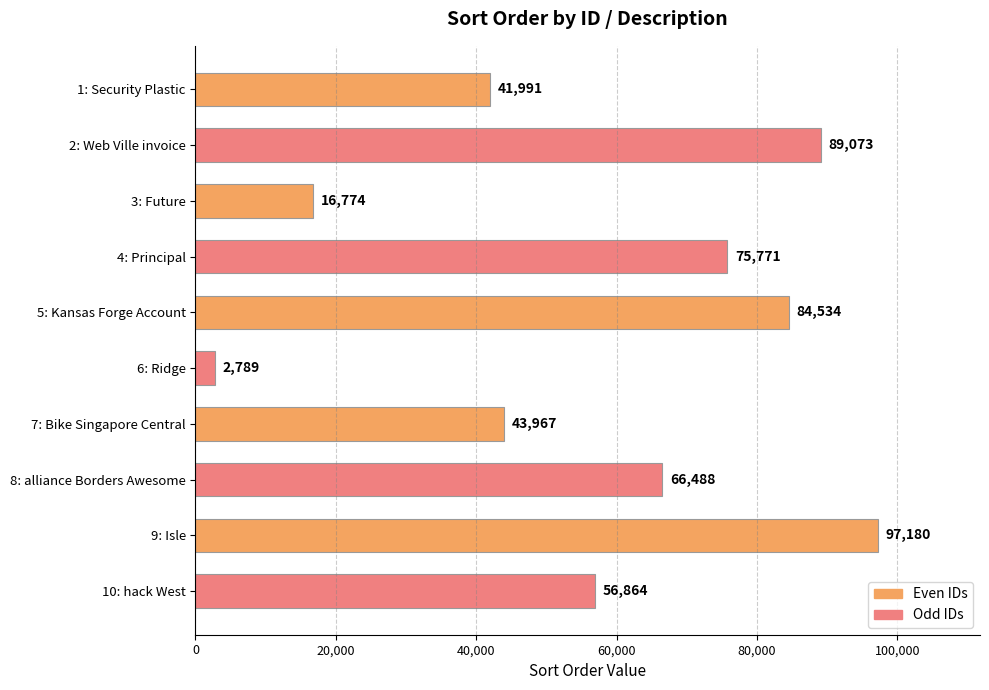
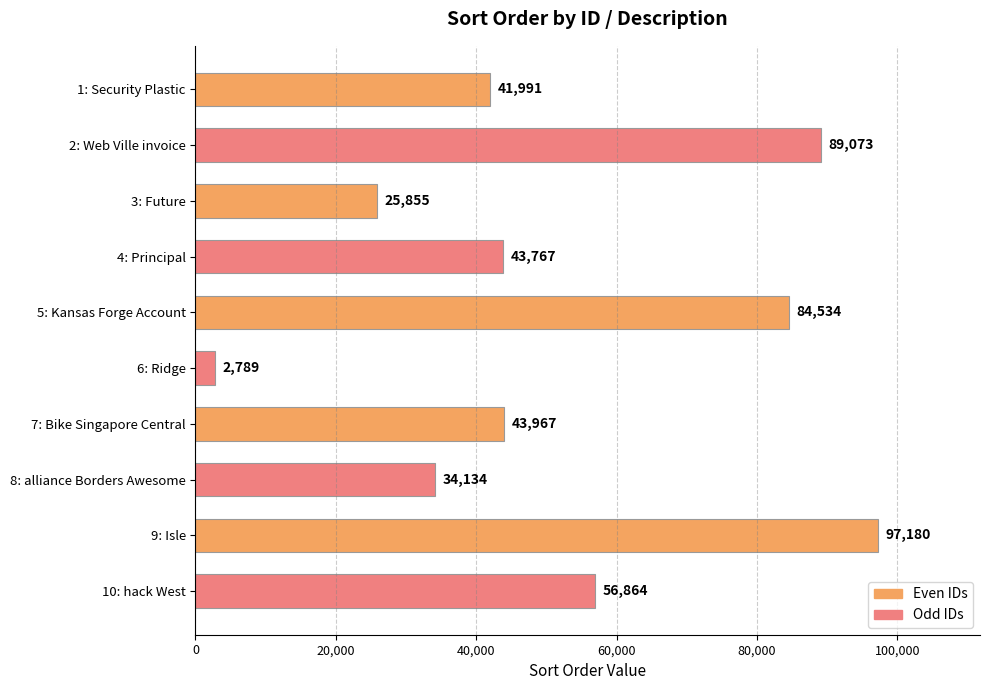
  {
    "1: Security Plastic": "41,991",
    "2: Web Ville invoice": "89,073",
-   "3: Future": "16,774",
-   "4: Principal": "75,771",
+   "3: Future": "25,855",
+   "4: Principal": "43,767",
    "5: Kansas Forge Account": "84,534",
    "6: Ridge": "2,789",
    "7: Bike Singapore Central": "43,967",
-   "8: alliance Borders Awesome": "66,488",
+   "8: alliance Borders Awesome": "34,134",
    "9: Isle": "97,180",
    "10: hack West": "56,864"
  }
